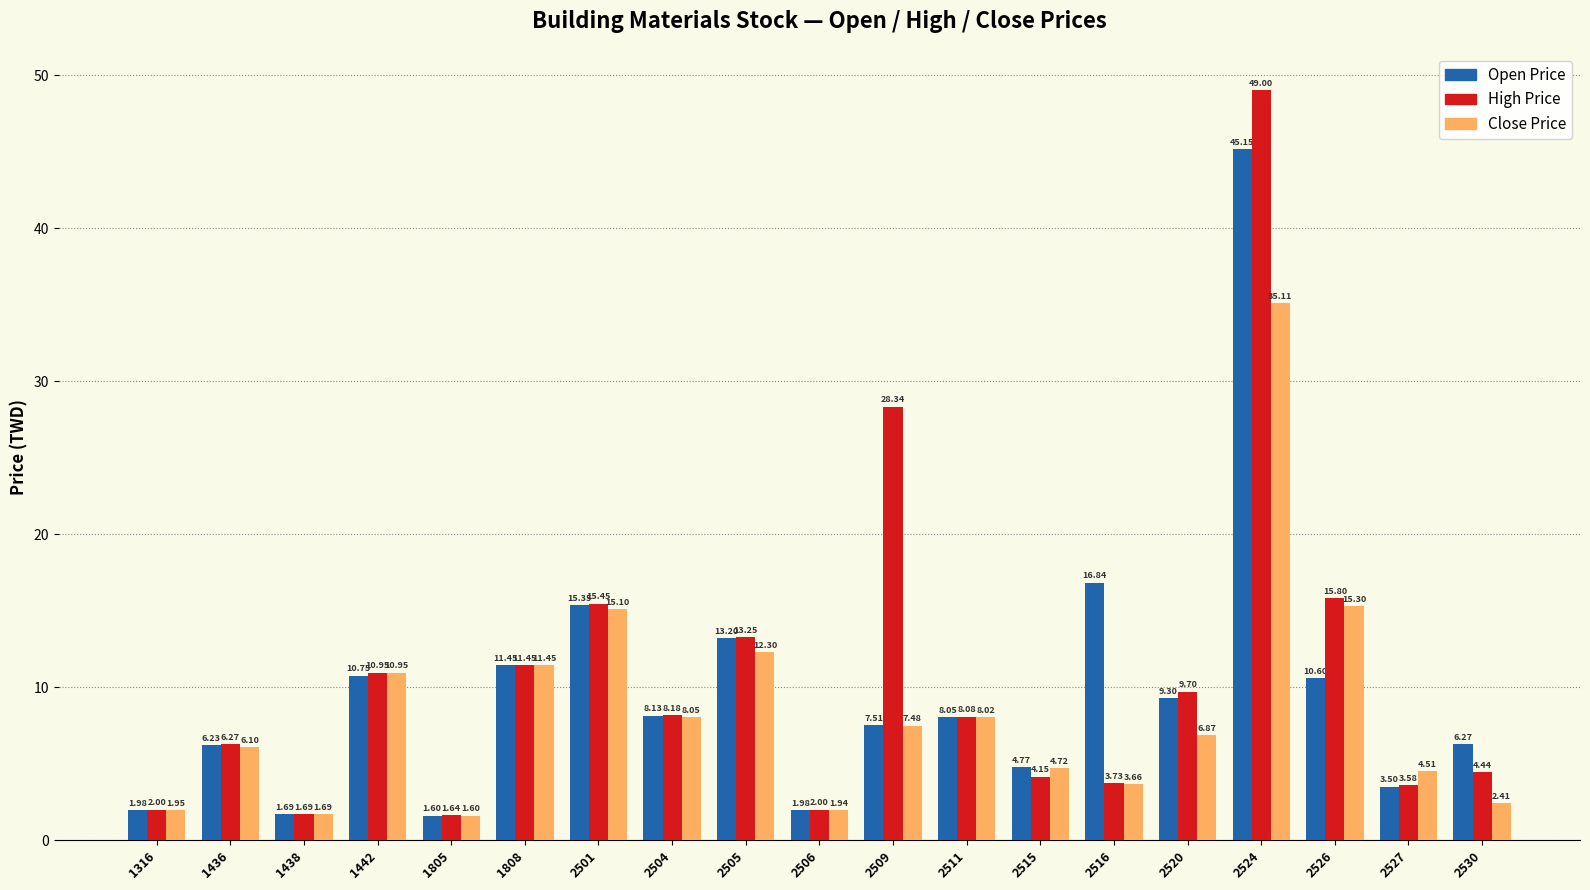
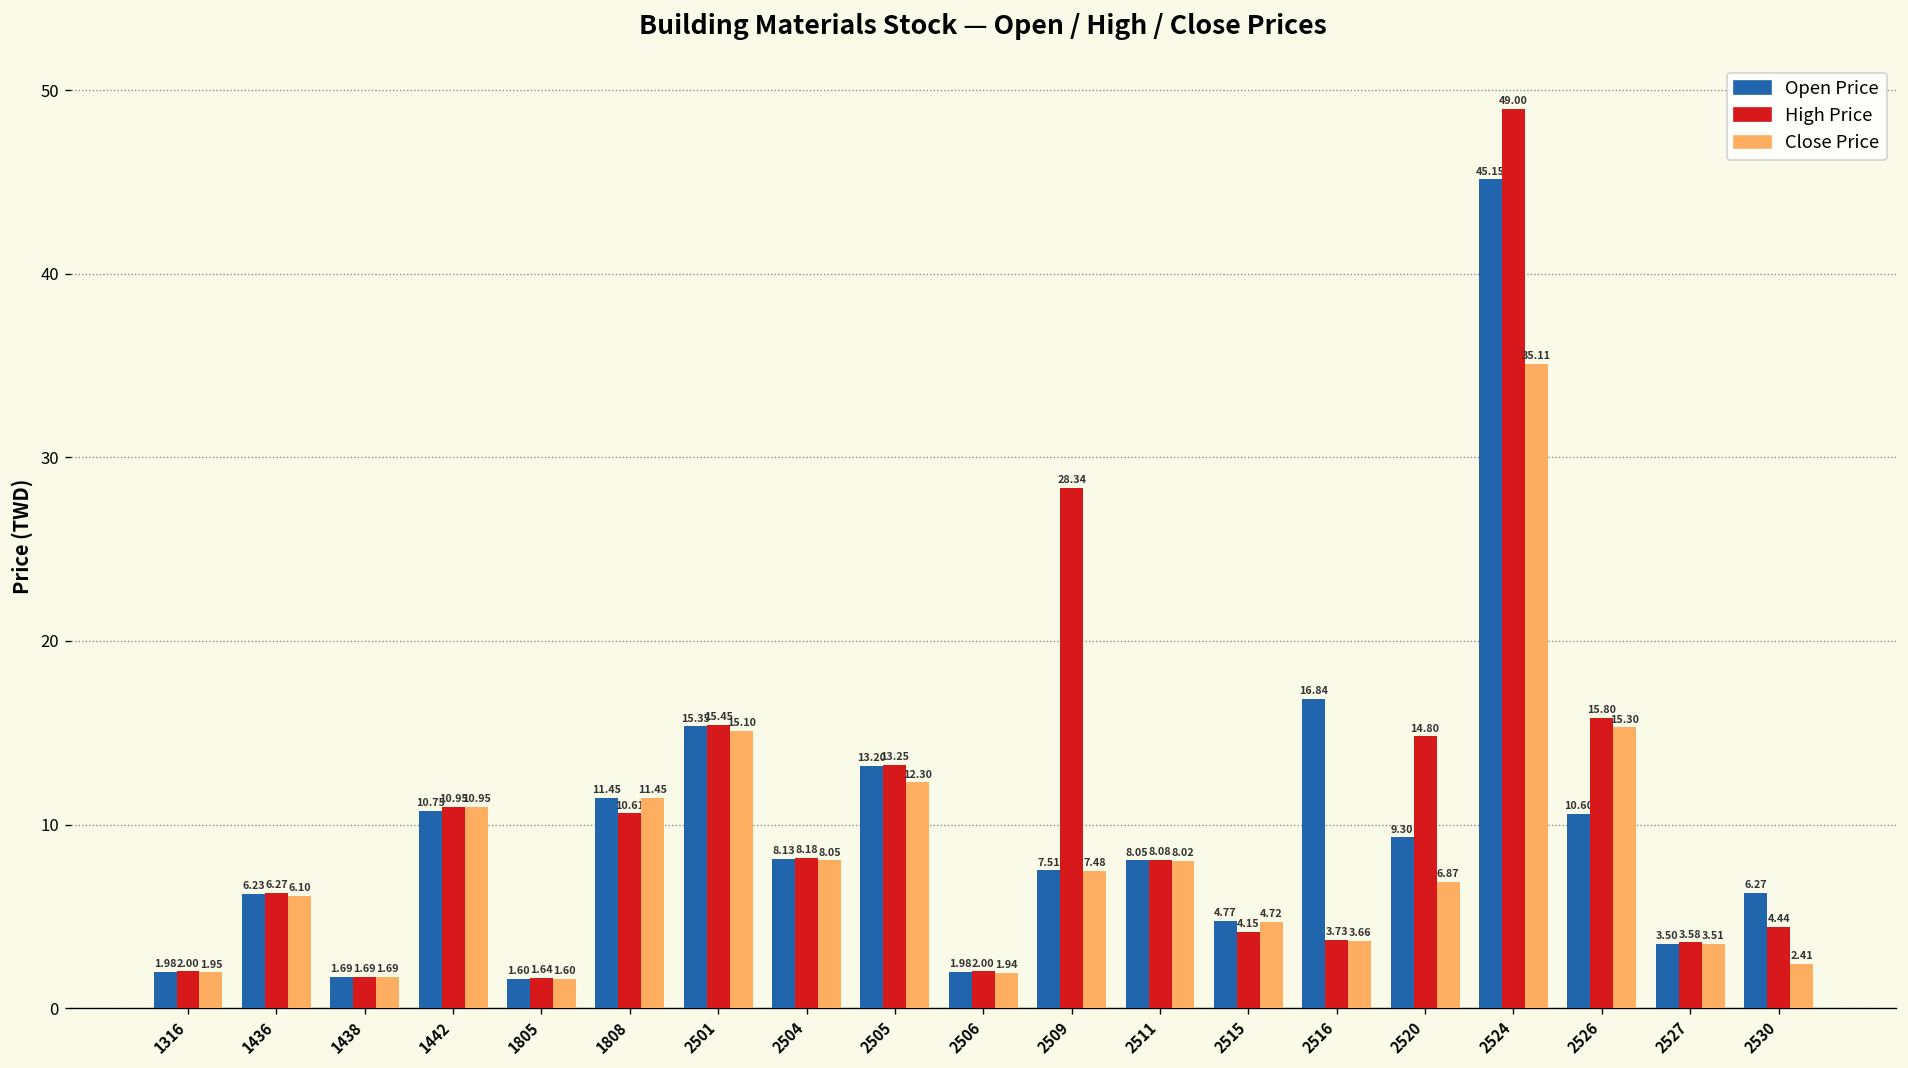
  {
    "Open Price": {
      "1316": 1.98,
      "1436": 6.23,
      "1438": 1.69,
      "1442": 10.75,
      "1805": 1.60,
      "1808": 11.45,
      "2504": 8.13,
      "2506": 1.98,
      "2509": 7.51,
      "2511": 8.05,
      "2515": 4.77,
      "2516": 16.84,
      "2520": 9.30,
      "2524": 45.15,
      "2526": 10.60,
      "2527": 3.50,
      "2530": 6.27
    },
    "High Price": {
      "1316": 2.00,
      "1436": 6.27,
      "1438": 1.69,
      "1805": 1.64,
-     "1808": 11.45,
+     "1808": 10.61,
      "2504": 8.18,
      "2506": 2.00,
      "2509": 28.34,
      "2511": 8.08,
      "2515": 4.15,
      "2516": 3.73,
-     "2520": 9.70,
+     "2520": 14.80,
      "2524": 49.00,
      "2526": 15.80,
      "2527": 3.58,
      "2530": 4.44
    },
    "Close Price": {
      "1316": 1.95,
      "1436": 6.10,
      "1438": 1.69,
      "1805": 1.60,
      "1808": 11.45,
      "2501": 15.10,
      "2504": 8.05,
      "2505": 12.30,
      "2506": 1.94,
      "2509": 7.48,
      "2511": 8.02,
      "2515": 4.72,
      "2516": 3.66,
      "2520": 6.87,
      "2524": 35.11,
      "2526": 15.30,
-     "2527": 4.51,
+     "2527": 3.51,
      "2530": 2.41
    }
  }
